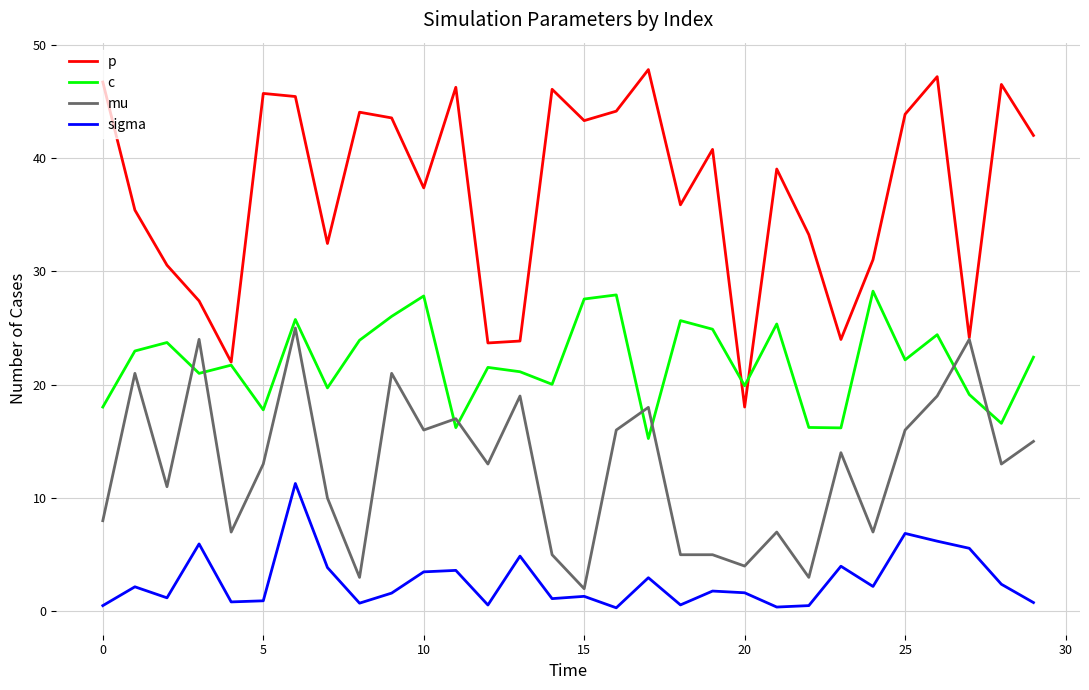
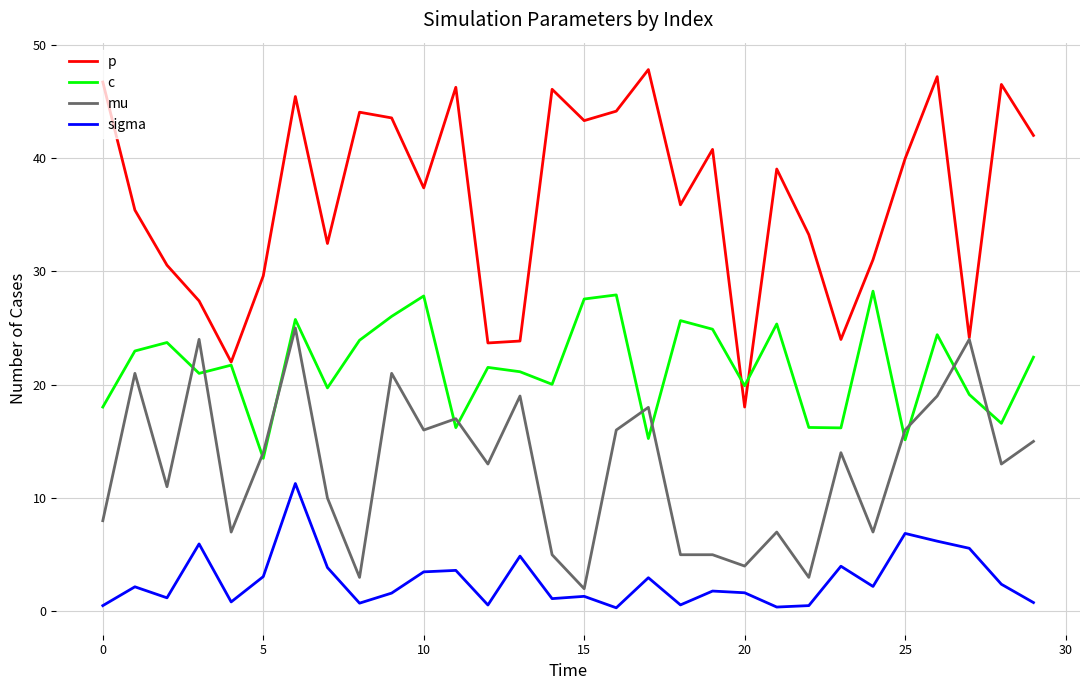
  {
    "p": {
-     "5": 45.7,
+     "5": 29.6,
      "10": 37.4,
      "15": 43.3,
      "20": 18.0,
-     "25": 43.9
+     "25": 39.9
    },
    "c": {
      "0": 18.0,
-     "5": 17.8,
+     "5": 13.5,
      "10": 27.8,
      "15": 27.6,
      "20": 19.9,
-     "25": 22.2
+     "25": 15.1
    },
    "mu": {
      "0": 8,
-     "5": 13,
+     "5": 14,
      "10": 16,
      "15": 2,
      "20": 4,
      "25": 16
    },
    "sigma": {
      "0": 0.5,
-     "5": 0.9,
+     "5": 3.1,
      "10": 3.5,
      "15": 1.3,
      "20": 1.6,
      "25": 6.9
    }
  }
